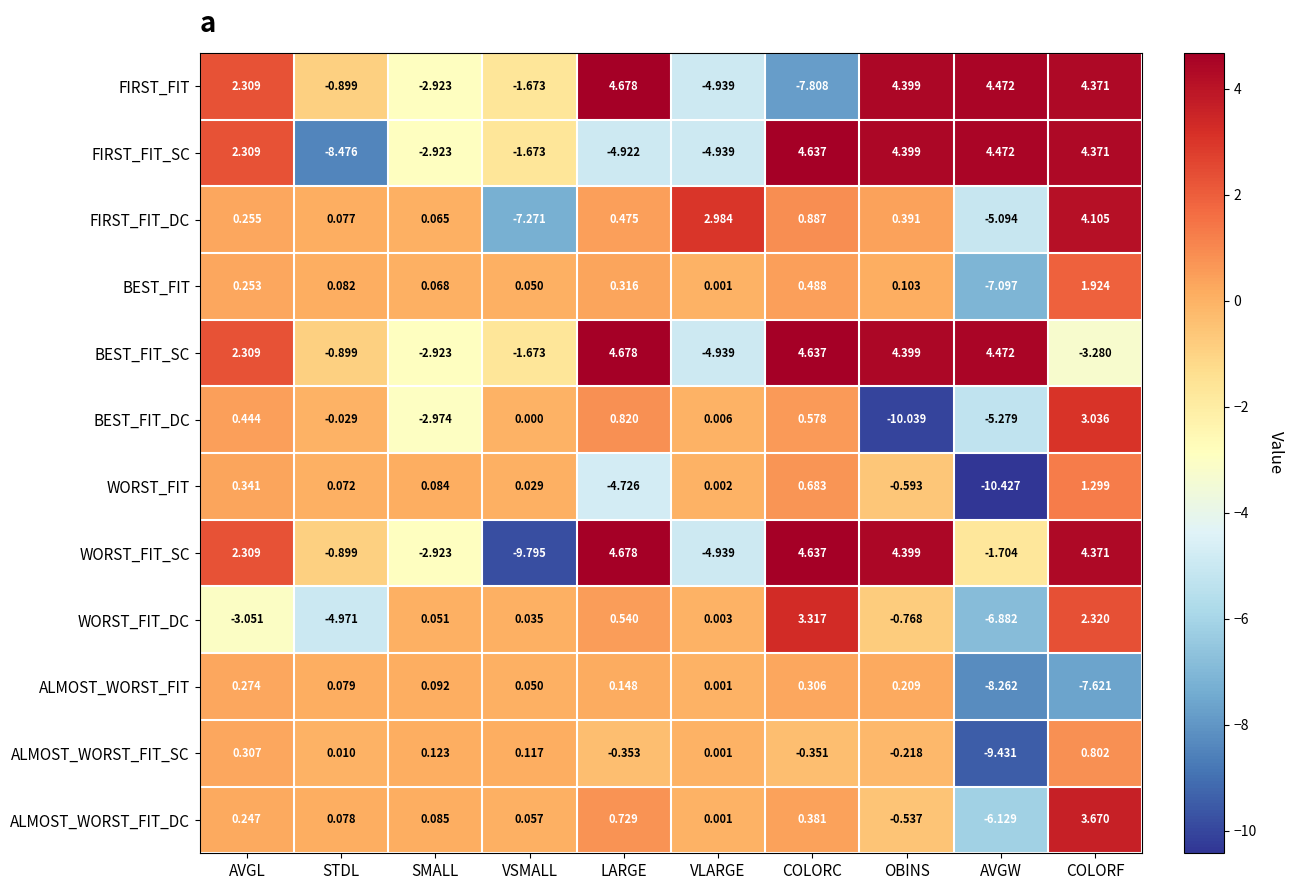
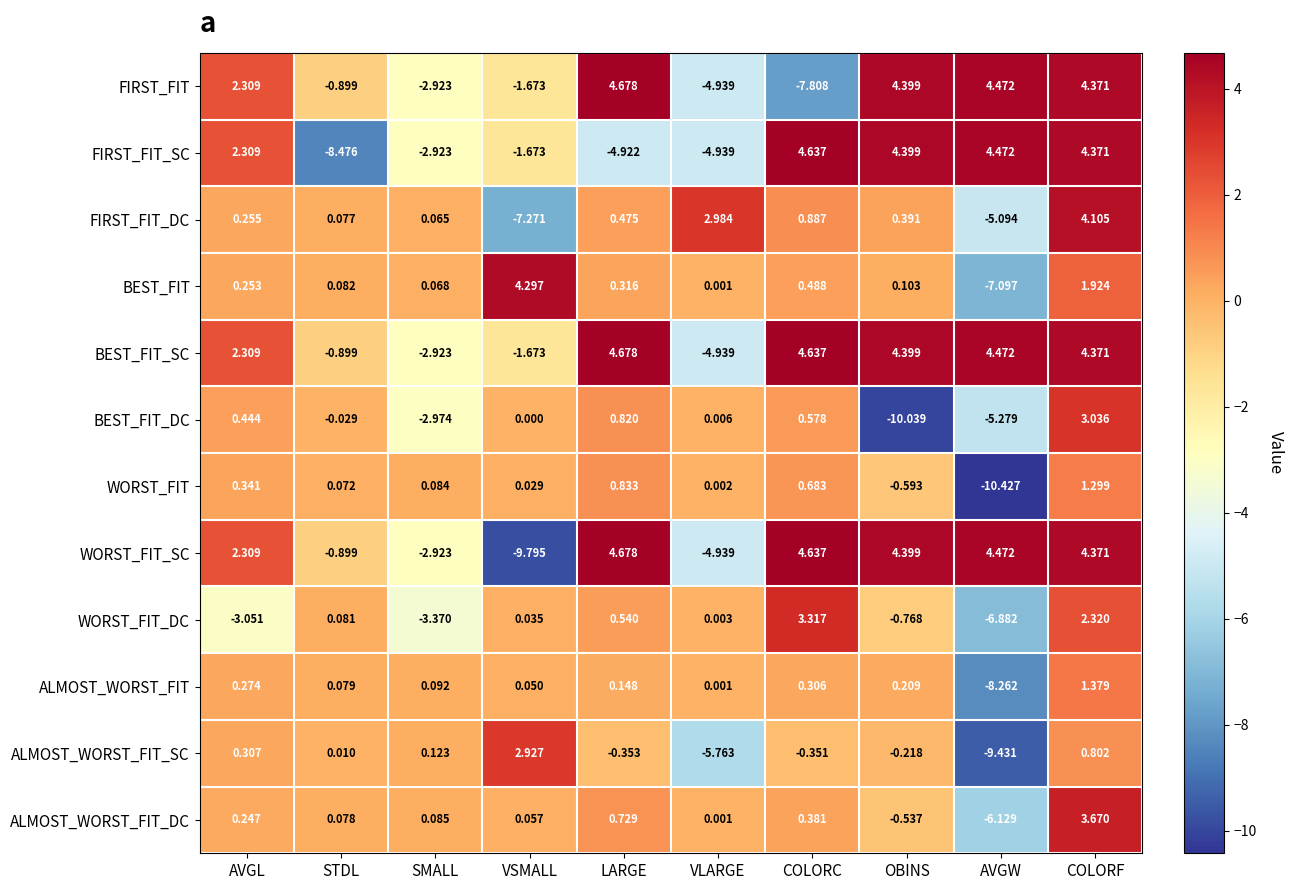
  {
    "FIRST_FIT": {
      "AVGL": 2.309,
      "STDL": -0.899,
      "SMALL": -2.923,
      "VSMALL": -1.673,
      "LARGE": 4.678,
      "VLARGE": -4.939,
      "COLORC": -7.808,
      "OBINS": 4.399,
      "AVGW": 4.472,
      "COLORF": 4.371
    },
    "FIRST_FIT_SC": {
      "AVGL": 2.309,
      "STDL": -8.476,
      "SMALL": -2.923,
      "VSMALL": -1.673,
      "LARGE": -4.922,
      "VLARGE": -4.939,
      "COLORC": 4.637,
      "OBINS": 4.399,
      "AVGW": 4.472,
      "COLORF": 4.371
    },
    "FIRST_FIT_DC": {
      "AVGL": 0.255,
      "STDL": 0.077,
      "SMALL": 0.065,
      "VSMALL": -7.271,
      "LARGE": 0.475,
      "VLARGE": 2.984,
      "COLORC": 0.887,
      "OBINS": 0.391,
      "AVGW": -5.094,
      "COLORF": 4.105
    },
    "BEST_FIT": {
      "AVGL": 0.253,
      "STDL": 0.082,
      "SMALL": 0.068,
-     "VSMALL": 0.050,
+     "VSMALL": 4.297,
      "LARGE": 0.316,
      "VLARGE": 0.001,
      "COLORC": 0.488,
      "OBINS": 0.103,
      "AVGW": -7.097,
      "COLORF": 1.924
    },
    "BEST_FIT_SC": {
      "AVGL": 2.309,
      "STDL": -0.899,
      "SMALL": -2.923,
      "VSMALL": -1.673,
      "LARGE": 4.678,
      "VLARGE": -4.939,
      "COLORC": 4.637,
      "OBINS": 4.399,
      "AVGW": 4.472,
-     "COLORF": -3.280
+     "COLORF": 4.371
    },
    "BEST_FIT_DC": {
      "AVGL": 0.444,
      "STDL": -0.029,
      "SMALL": -2.974,
      "VSMALL": 0.000,
      "LARGE": 0.820,
      "VLARGE": 0.006,
      "COLORC": 0.578,
      "OBINS": -10.039,
      "AVGW": -5.279,
      "COLORF": 3.036
    },
    "WORST_FIT": {
      "AVGL": 0.341,
      "STDL": 0.072,
      "SMALL": 0.084,
      "VSMALL": 0.029,
-     "LARGE": -4.726,
+     "LARGE": 0.833,
      "VLARGE": 0.002,
      "COLORC": 0.683,
      "OBINS": -0.593,
      "AVGW": -10.427,
      "COLORF": 1.299
    },
    "WORST_FIT_SC": {
      "AVGL": 2.309,
      "STDL": -0.899,
      "SMALL": -2.923,
      "VSMALL": -9.795,
      "LARGE": 4.678,
      "VLARGE": -4.939,
      "COLORC": 4.637,
      "OBINS": 4.399,
-     "AVGW": -1.704,
+     "AVGW": 4.472,
      "COLORF": 4.371
    },
    "WORST_FIT_DC": {
      "AVGL": -3.051,
-     "STDL": -4.971,
-     "SMALL": 0.051,
+     "STDL": 0.081,
+     "SMALL": -3.370,
      "VSMALL": 0.035,
      "LARGE": 0.540,
      "VLARGE": 0.003,
      "COLORC": 3.317,
      "OBINS": -0.768,
      "AVGW": -6.882,
      "COLORF": 2.320
    },
    "ALMOST_WORST_FIT": {
      "AVGL": 0.274,
      "STDL": 0.079,
      "SMALL": 0.092,
      "VSMALL": 0.050,
      "LARGE": 0.148,
      "VLARGE": 0.001,
      "COLORC": 0.306,
      "OBINS": 0.209,
      "AVGW": -8.262,
-     "COLORF": -7.621
+     "COLORF": 1.379
    },
    "ALMOST_WORST_FIT_SC": {
      "AVGL": 0.307,
      "STDL": 0.010,
      "SMALL": 0.123,
-     "VSMALL": 0.117,
+     "VSMALL": 2.927,
      "LARGE": -0.353,
-     "VLARGE": 0.001,
+     "VLARGE": -5.763,
      "COLORC": -0.351,
      "OBINS": -0.218,
      "AVGW": -9.431,
      "COLORF": 0.802
    },
    "ALMOST_WORST_FIT_DC": {
      "AVGL": 0.247,
      "STDL": 0.078,
      "SMALL": 0.085,
      "VSMALL": 0.057,
      "LARGE": 0.729,
      "VLARGE": 0.001,
      "COLORC": 0.381,
      "OBINS": -0.537,
      "AVGW": -6.129,
      "COLORF": 3.670
    }
  }
